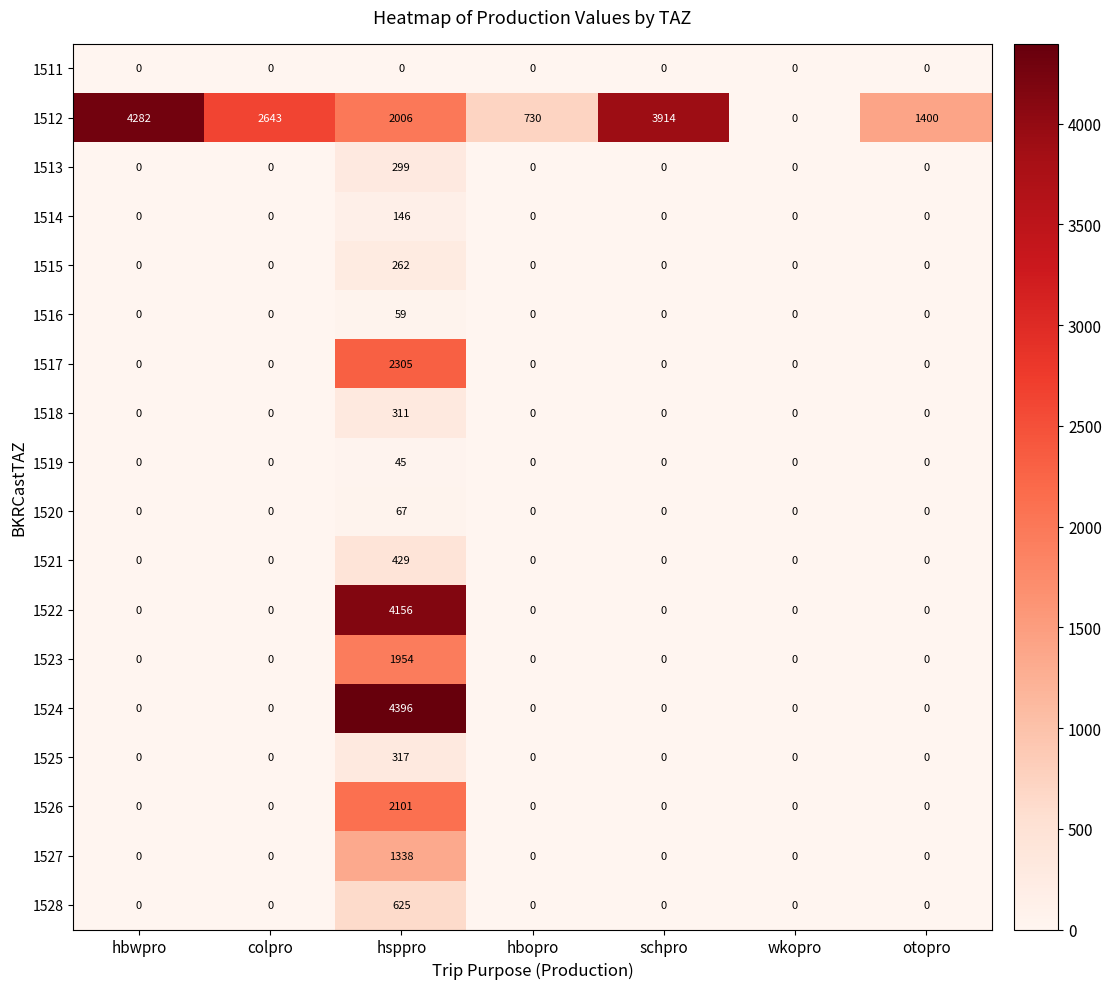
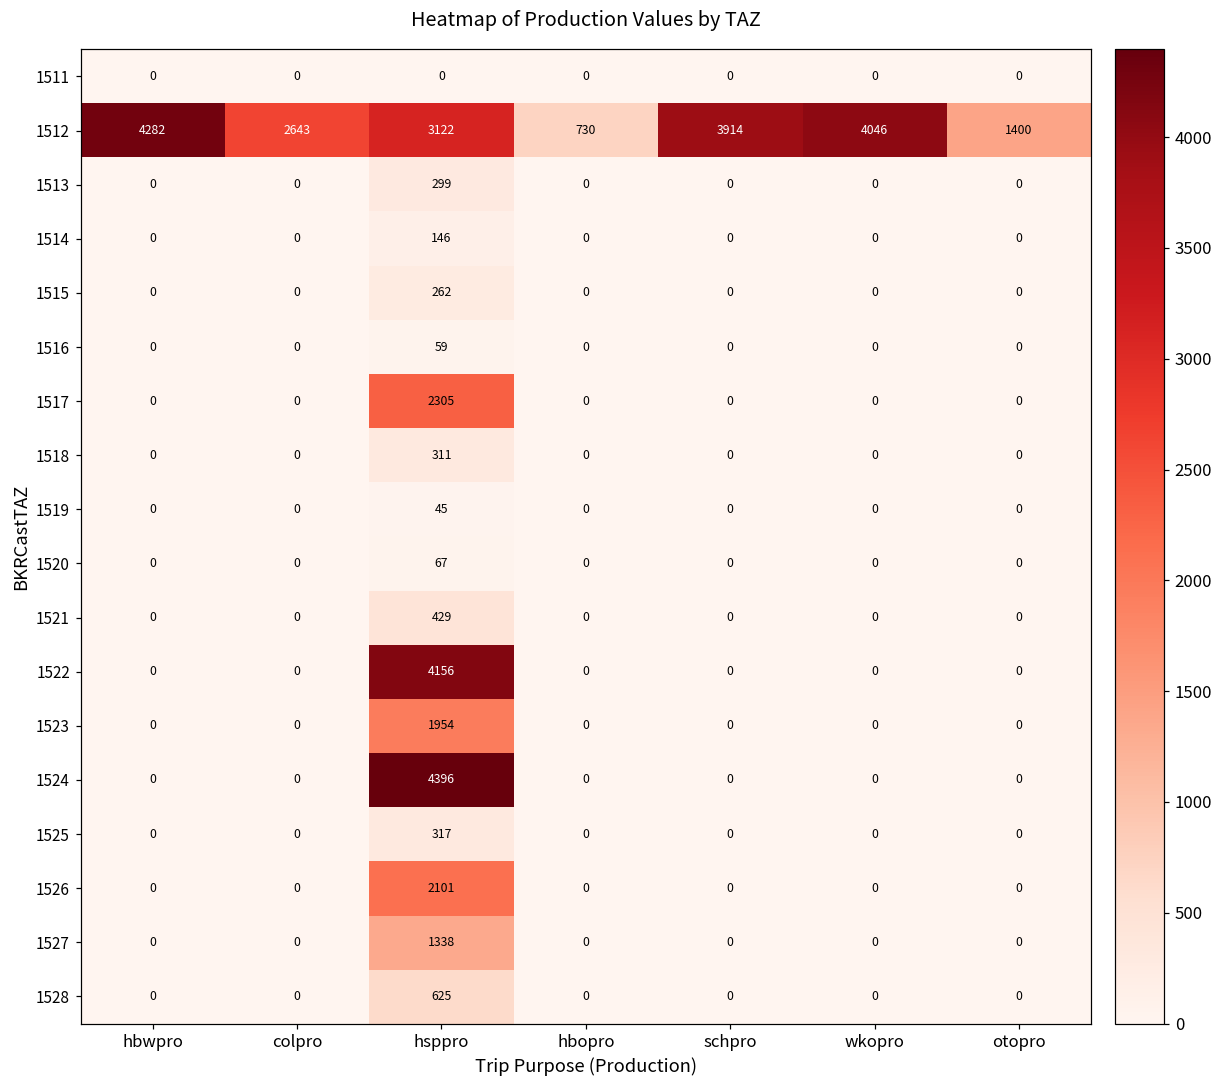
  {
    "1511": {
      "hbwpro": 0,
      "colpro": 0,
      "hsppro": 0,
      "hbopro": 0,
      "schpro": 0,
      "wkopro": 0,
      "otopro": 0
    },
    "1512": {
      "hbwpro": 4282,
      "colpro": 2643,
-     "hsppro": 2006,
+     "hsppro": 3122,
      "hbopro": 730,
      "schpro": 3914,
-     "wkopro": 0,
+     "wkopro": 4046,
      "otopro": 1400
    },
    "1513": {
      "hbwpro": 0,
      "colpro": 0,
      "hsppro": 299,
      "hbopro": 0,
      "schpro": 0,
      "wkopro": 0,
      "otopro": 0
    },
    "1514": {
      "hbwpro": 0,
      "colpro": 0,
      "hsppro": 146,
      "hbopro": 0,
      "schpro": 0,
      "wkopro": 0,
      "otopro": 0
    },
    "1515": {
      "hbwpro": 0,
      "colpro": 0,
      "hsppro": 262,
      "hbopro": 0,
      "schpro": 0,
      "wkopro": 0,
      "otopro": 0
    },
    "1516": {
      "hbwpro": 0,
      "colpro": 0,
      "hsppro": 59,
      "hbopro": 0,
      "schpro": 0,
      "wkopro": 0,
      "otopro": 0
    },
    "1517": {
      "hbwpro": 0,
      "colpro": 0,
      "hsppro": 2305,
      "hbopro": 0,
      "schpro": 0,
      "wkopro": 0,
      "otopro": 0
    },
    "1518": {
      "hbwpro": 0,
      "colpro": 0,
      "hsppro": 311,
      "hbopro": 0,
      "schpro": 0,
      "wkopro": 0,
      "otopro": 0
    },
    "1519": {
      "hbwpro": 0,
      "colpro": 0,
      "hsppro": 45,
      "hbopro": 0,
      "schpro": 0,
      "wkopro": 0,
      "otopro": 0
    },
    "1520": {
      "hbwpro": 0,
      "colpro": 0,
      "hsppro": 67,
      "hbopro": 0,
      "schpro": 0,
      "wkopro": 0,
      "otopro": 0
    },
    "1521": {
      "hbwpro": 0,
      "colpro": 0,
      "hsppro": 429,
      "hbopro": 0,
      "schpro": 0,
      "wkopro": 0,
      "otopro": 0
    },
    "1522": {
      "hbwpro": 0,
      "colpro": 0,
      "hsppro": 4156,
      "hbopro": 0,
      "schpro": 0,
      "wkopro": 0,
      "otopro": 0
    },
    "1523": {
      "hbwpro": 0,
      "colpro": 0,
      "hsppro": 1954,
      "hbopro": 0,
      "schpro": 0,
      "wkopro": 0,
      "otopro": 0
    },
    "1524": {
      "hbwpro": 0,
      "colpro": 0,
      "hsppro": 4396,
      "hbopro": 0,
      "schpro": 0,
      "wkopro": 0,
      "otopro": 0
    },
    "1525": {
      "hbwpro": 0,
      "colpro": 0,
      "hsppro": 317,
      "hbopro": 0,
      "schpro": 0,
      "wkopro": 0,
      "otopro": 0
    },
    "1526": {
      "hbwpro": 0,
      "colpro": 0,
      "hsppro": 2101,
      "hbopro": 0,
      "schpro": 0,
      "wkopro": 0,
      "otopro": 0
    },
    "1527": {
      "hbwpro": 0,
      "colpro": 0,
      "hsppro": 1338,
      "hbopro": 0,
      "schpro": 0,
      "wkopro": 0,
      "otopro": 0
    },
    "1528": {
      "hbwpro": 0,
      "colpro": 0,
      "hsppro": 625,
      "hbopro": 0,
      "schpro": 0,
      "wkopro": 0,
      "otopro": 0
    }
  }
